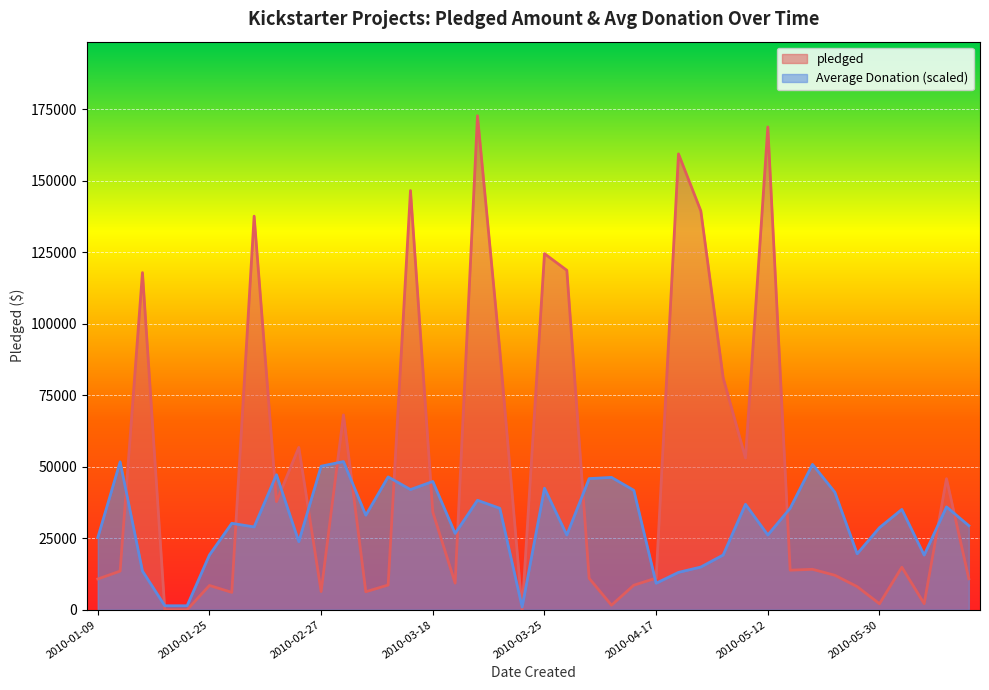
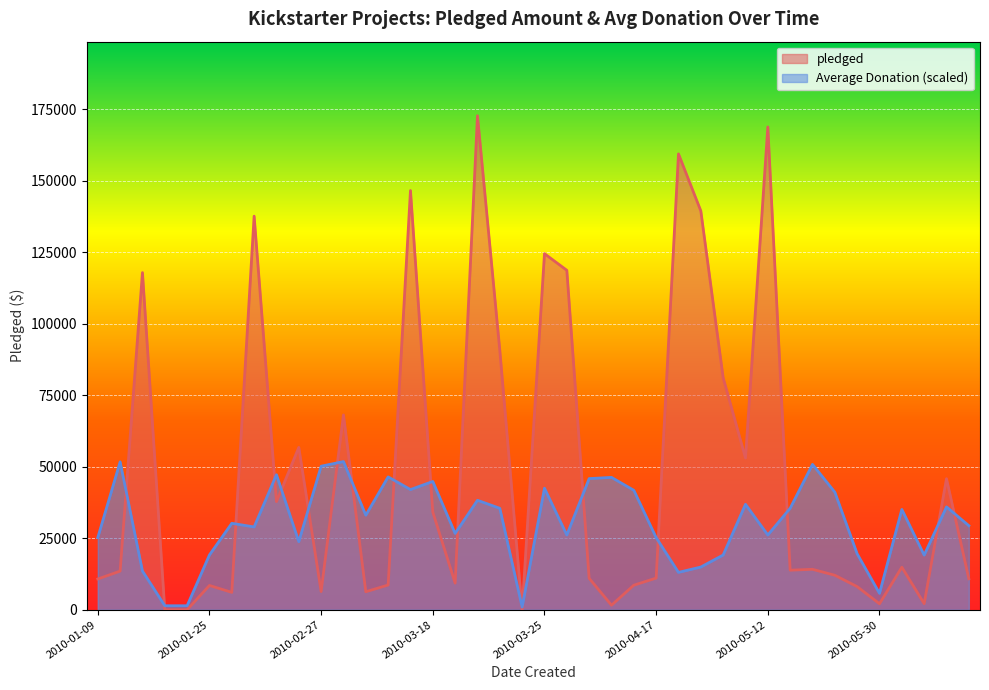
  {
    "pledged": {
      "2010-01-09": 11000,
      "2010-02-27": 6000,
      "2010-03-18": 34000,
      "2010-04-17": 11000,
      "2010-05-30": 2000
    },
    "Average Donation (scaled)": {
      "2010-01-09": 25000,
      "2010-02-27": 50000,
      "2010-03-18": 45000,
-     "2010-04-17": 9000,
-     "2010-05-30": 29000
+     "2010-04-17": 25000,
+     "2010-05-30": 6000
    }
  }
